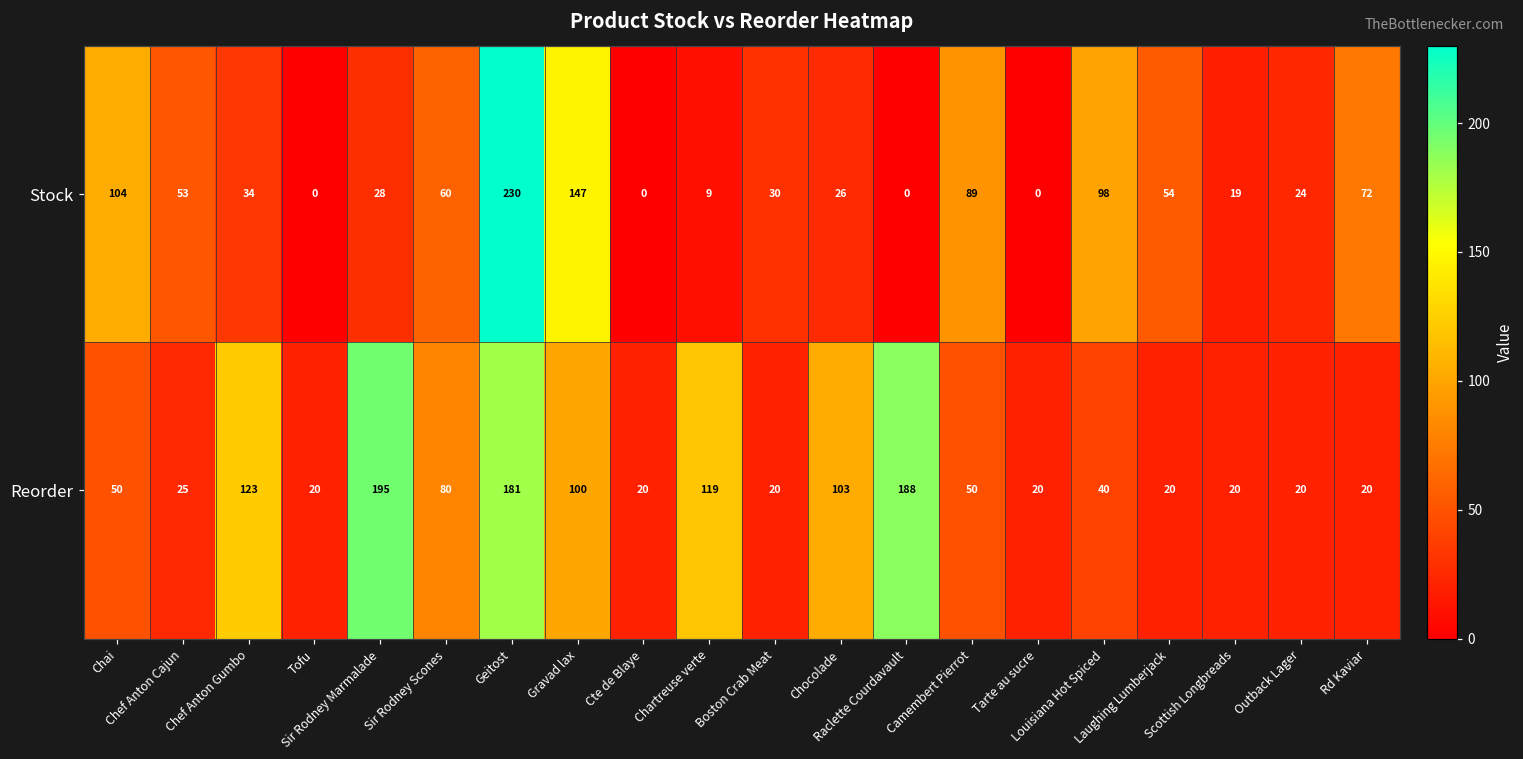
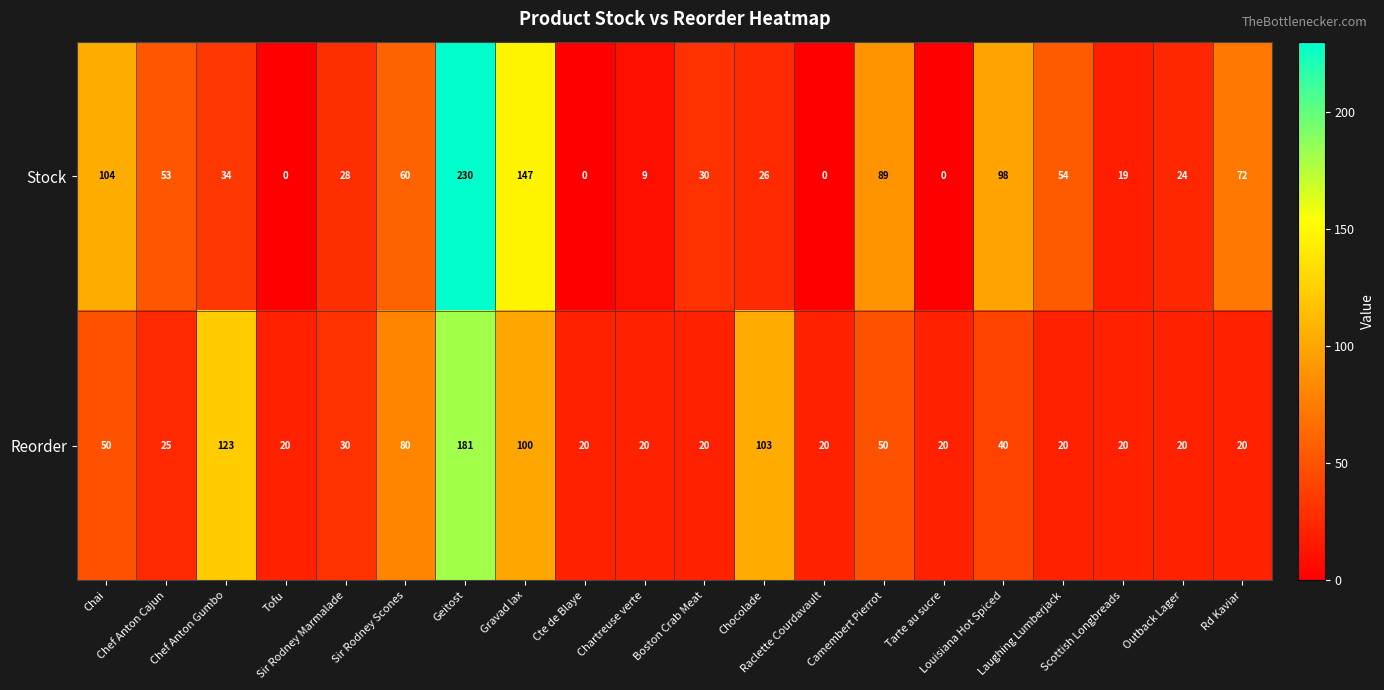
  {
    "Stock": {
      "Chai": 104,
      "Chef Anton Cajun": 53,
      "Chef Anton Gumbo": 34,
      "Tofu": 0,
      "Sir Rodney Marmalade": 28,
      "Sir Rodney Scones": 60,
      "Geitost": 230,
      "Gravad lax": 147,
      "Cte de Blaye": 0,
      "Chartreuse verte": 9,
      "Boston Crab Meat": 30,
      "Chocolade": 26,
      "Raclette Courdavault": 0,
      "Camembert Pierrot": 89,
      "Tarte au sucre": 0,
      "Louisiana Hot Spiced": 98,
      "Laughing Lumberjack": 54,
      "Scottish Longbreads": 19,
      "Outback Lager": 24,
      "Rd Kaviar": 72
    },
    "Reorder": {
      "Chai": 50,
      "Chef Anton Cajun": 25,
      "Chef Anton Gumbo": 123,
      "Tofu": 20,
-     "Sir Rodney Marmalade": 195,
+     "Sir Rodney Marmalade": 30,
      "Sir Rodney Scones": 80,
      "Geitost": 181,
      "Gravad lax": 100,
      "Cte de Blaye": 20,
-     "Chartreuse verte": 119,
+     "Chartreuse verte": 20,
      "Boston Crab Meat": 20,
      "Chocolade": 103,
-     "Raclette Courdavault": 188,
+     "Raclette Courdavault": 20,
      "Camembert Pierrot": 50,
      "Tarte au sucre": 20,
      "Louisiana Hot Spiced": 40,
      "Laughing Lumberjack": 20,
      "Scottish Longbreads": 20,
      "Outback Lager": 20,
      "Rd Kaviar": 20
    }
  }
